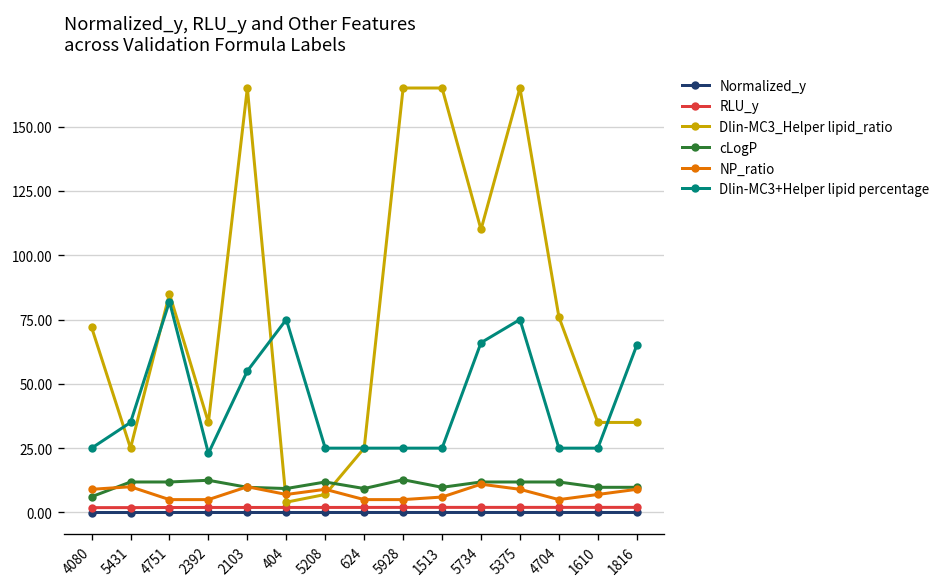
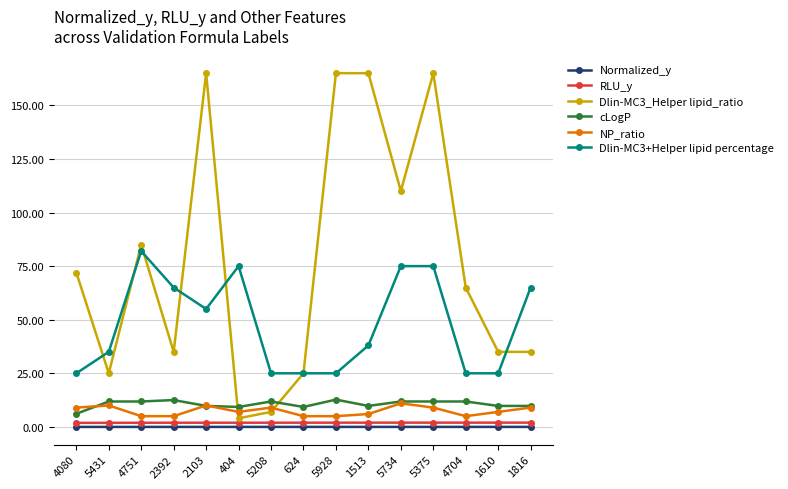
  {
    "Normalized_y": {
      "4080": 0,
      "5431": 0,
      "4751": 0,
      "2392": 0,
      "2103": 0,
      "404": 0,
      "5208": 0,
      "624": 0,
      "5928": 0,
      "1513": 0,
      "5734": 0,
      "5375": 0,
      "4704": 0,
      "1610": 0,
      "1816": 0
    },
    "RLU_y": {
      "4080": 2,
      "5431": 2,
      "4751": 2,
      "2392": 2,
      "2103": 2,
      "404": 2,
      "5208": 2,
      "624": 2,
      "5928": 2,
      "1513": 2,
      "5734": 2,
      "5375": 2,
      "4704": 2,
      "1610": 2,
      "1816": 2
    },
    "Dlin-MC3_Helper lipid_ratio": {
      "4080": 72,
      "5431": 25,
      "4751": 85,
      "2392": 35,
      "2103": 165,
      "404": 4,
      "5208": 7,
      "5928": 165,
      "1513": 165,
      "5734": 110,
      "5375": 165,
-     "4704": 76,
+     "4704": 65,
      "1610": 35,
      "1816": 35
    },
    "cLogP": {
      "4080": 6,
      "5431": 12,
      "4751": 12,
      "2392": 13,
      "404": 9,
      "5208": 12,
      "624": 9,
      "5928": 13,
      "1513": 10,
      "5375": 12,
      "4704": 12,
      "1610": 10
    },
    "NP_ratio": {
      "4080": 9,
      "5431": 10,
      "4751": 5,
      "2392": 5,
      "404": 7,
      "5208": 9,
      "624": 5,
      "5928": 5,
      "1513": 6,
      "5375": 9,
      "4704": 5,
      "1610": 7
    },
    "Dlin-MC3+Helper lipid percentage": {
      "4080": 25,
      "5431": 35,
      "4751": 82,
-     "2392": 23,
+     "2392": 65,
      "2103": 55,
      "404": 75,
      "5208": 25,
      "5928": 25,
-     "1513": 25,
-     "5734": 66,
+     "1513": 38,
+     "5734": 75,
      "5375": 75,
      "4704": 25,
      "1610": 25,
      "1816": 65
    }
  }
